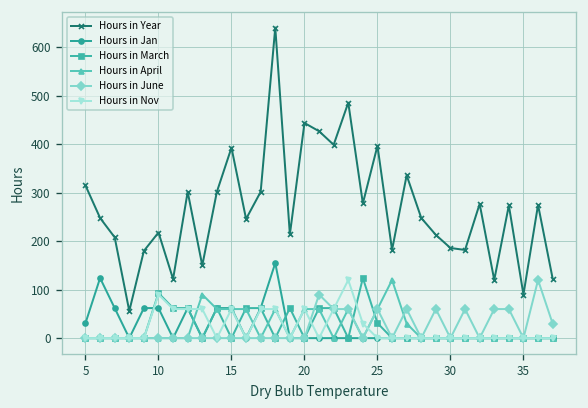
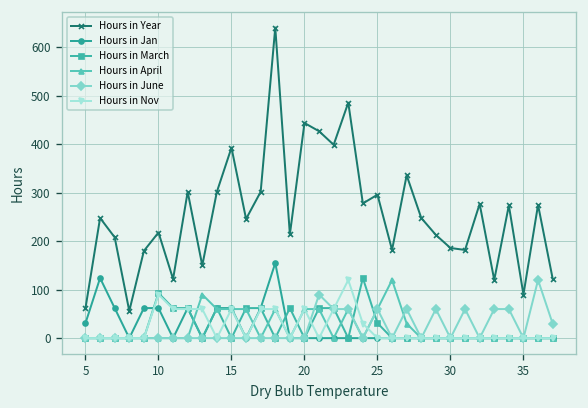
  {
    "Hours in Year": {
-     "5": 320,
+     "5": 60,
      "10": 220,
      "15": 390,
      "20": 440,
-     "25": 400,
+     "25": 300,
      "30": 190,
      "35": 90
    }
  }
